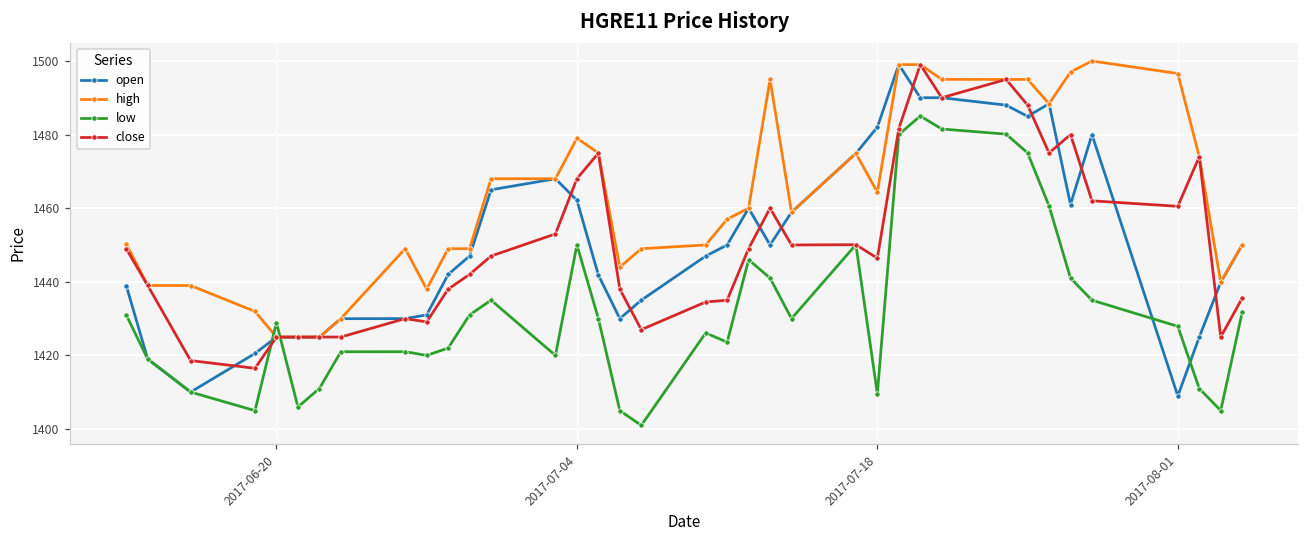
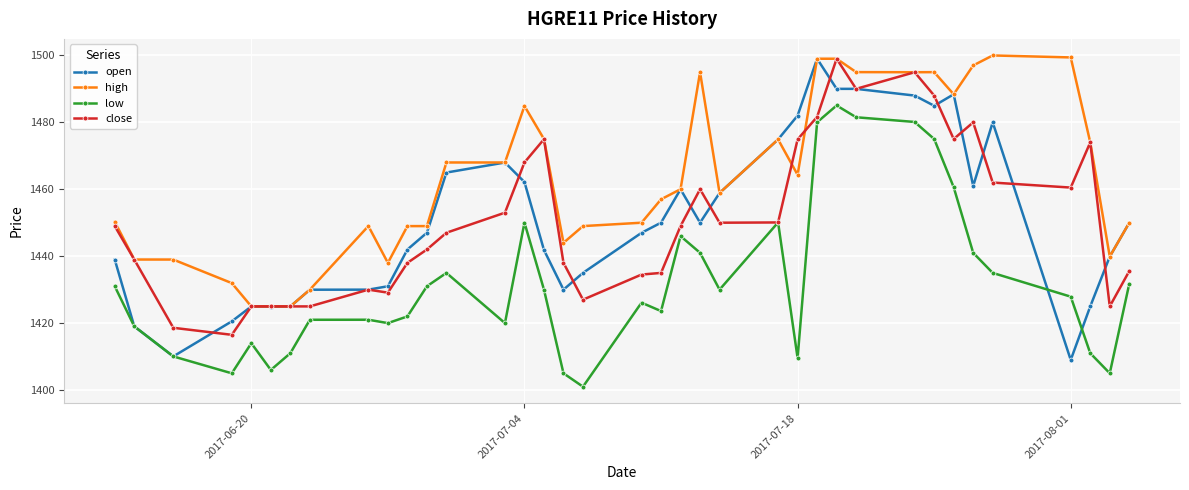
  {
    "open": {
      "2017-07-04": 1462,
      "2017-07-18": 1482,
      "2017-08-01": 1409
    },
    "high": {
-     "2017-07-04": 1479,
+     "2017-07-04": 1485,
      "2017-07-18": 1464,
-     "2017-08-01": 1497
+     "2017-08-01": 1499
    },
    "low": {
-     "2017-06-20": 1429,
+     "2017-06-20": 1414,
      "2017-07-04": 1450,
      "2017-07-18": 1410,
      "2017-08-01": 1428
    },
    "close": {
      "2017-07-04": 1468,
-     "2017-07-18": 1446,
+     "2017-07-18": 1475,
      "2017-08-01": 1461
    }
  }
